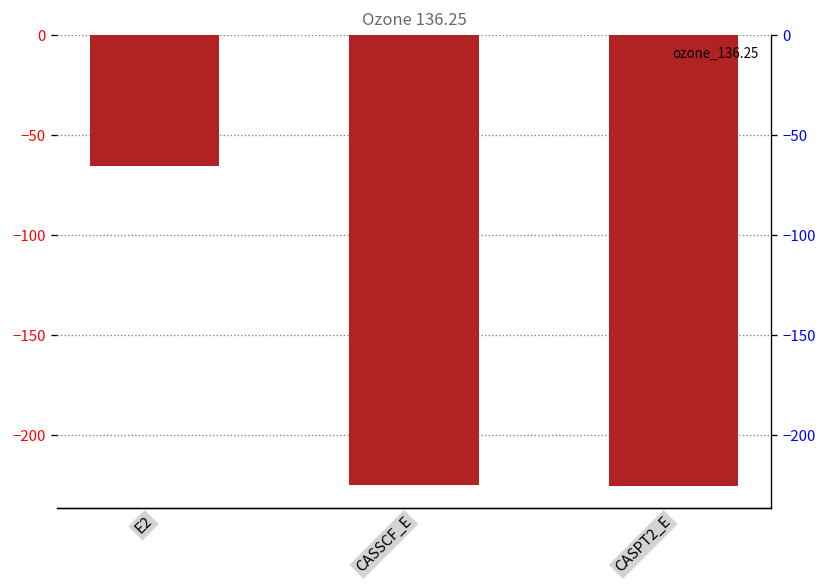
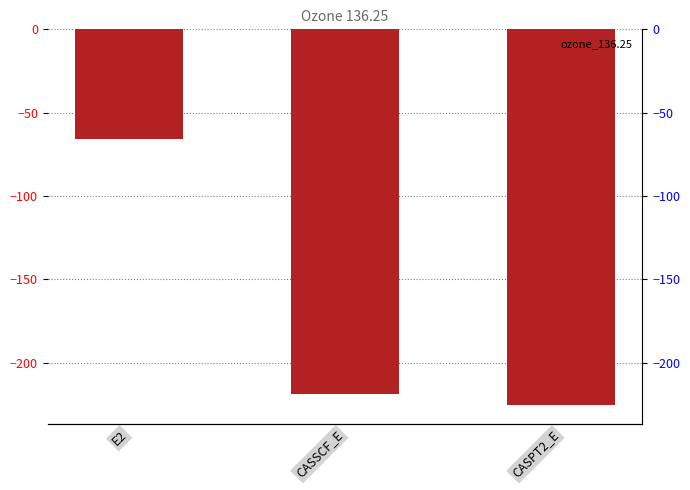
  {
    "E2": -66,
-   "CASSCF_E": -225,
+   "CASSCF_E": -219,
    "CASPT2_E": -225
  }
